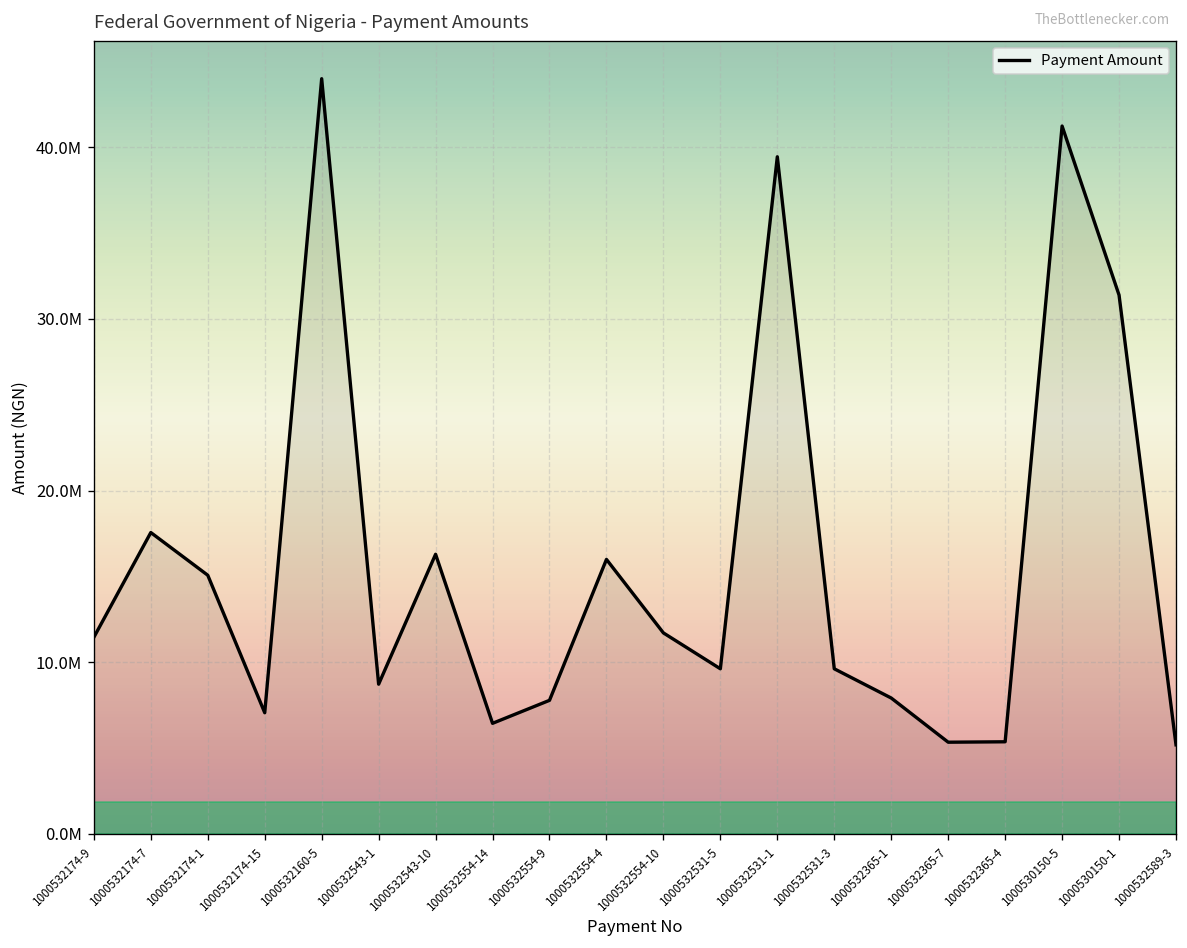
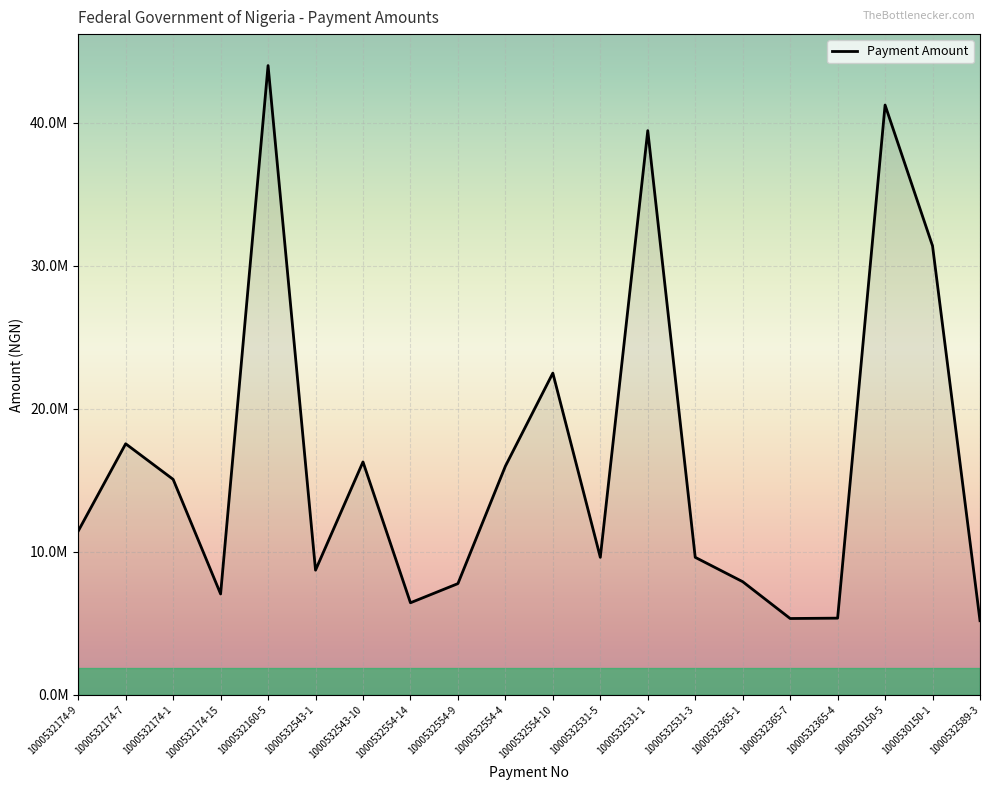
  {
    "1000532174-9": 11400000,
    "1000532174-7": 17600000,
    "1000532174-1": 15100000,
    "1000532174-15": 7100000,
    "1000532160-5": 44000000,
    "1000532543-1": 8700000,
    "1000532543-10": 16300000,
    "1000532554-14": 6400000,
    "1000532554-9": 7800000,
    "1000532554-4": 16000000,
-   "1000532554-10": 11700000,
+   "1000532554-10": 22500000,
    "1000532531-5": 9600000,
    "1000532531-1": 39400000,
    "1000532531-3": 9600000,
    "1000532365-1": 7900000,
    "1000532365-7": 5300000,
    "1000532365-4": 5400000,
    "1000530150-5": 41200000,
    "1000530150-1": 31400000,
    "1000532589-3": 5200000
  }
